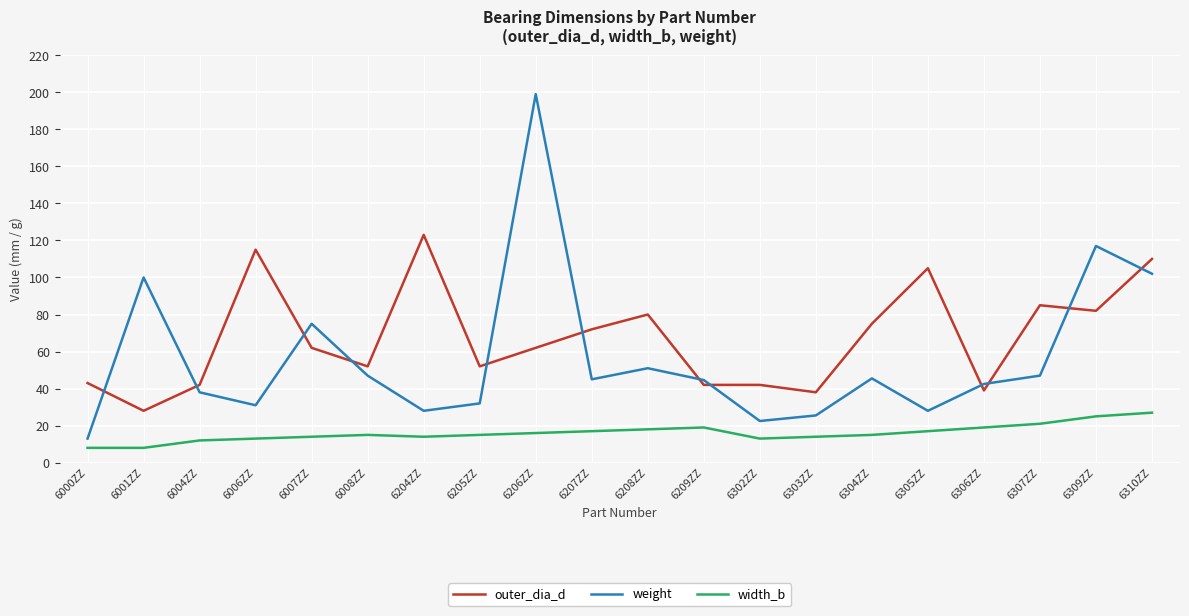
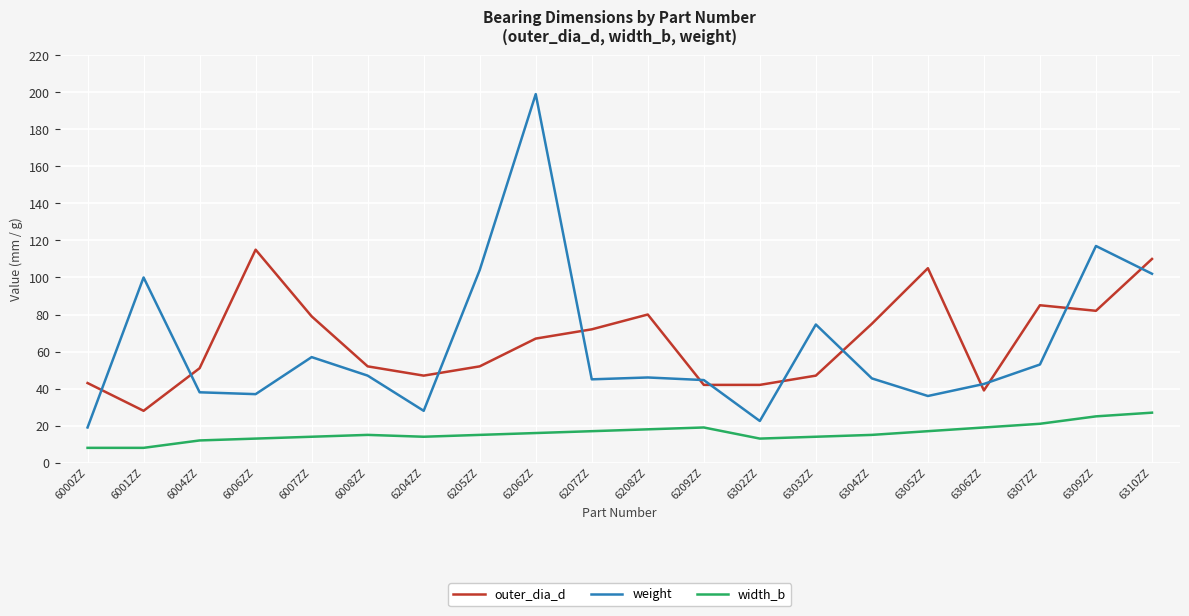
  {
    "outer_dia_d": {
      "6000ZZ": 43,
      "6001ZZ": 28,
-     "6004ZZ": 42,
+     "6004ZZ": 51,
      "6006ZZ": 115,
-     "6007ZZ": 62,
+     "6007ZZ": 79,
      "6008ZZ": 52,
-     "6204ZZ": 123,
+     "6204ZZ": 47,
      "6205ZZ": 52,
-     "6206ZZ": 62,
+     "6206ZZ": 67,
      "6207ZZ": 72,
      "6208ZZ": 80,
      "6209ZZ": 42,
      "6302ZZ": 42,
-     "6303ZZ": 38,
+     "6303ZZ": 47,
      "6304ZZ": 75,
      "6305ZZ": 105,
      "6306ZZ": 39,
      "6307ZZ": 85,
      "6309ZZ": 82,
      "6310ZZ": 110
    },
    "weight": {
-     "6000ZZ": 13,
+     "6000ZZ": 19,
      "6001ZZ": 100,
      "6004ZZ": 38,
-     "6006ZZ": 31,
-     "6007ZZ": 75,
+     "6006ZZ": 37,
+     "6007ZZ": 57,
      "6008ZZ": 47,
      "6204ZZ": 28,
-     "6205ZZ": 32,
+     "6205ZZ": 104,
      "6206ZZ": 199,
      "6207ZZ": 45,
-     "6208ZZ": 51,
+     "6208ZZ": 46,
      "6209ZZ": 45,
      "6302ZZ": 23,
-     "6303ZZ": 26,
+     "6303ZZ": 75,
      "6304ZZ": 46,
-     "6305ZZ": 28,
+     "6305ZZ": 36,
      "6306ZZ": 43,
-     "6307ZZ": 47,
+     "6307ZZ": 53,
      "6309ZZ": 117,
      "6310ZZ": 102
    },
    "width_b": {
      "6000ZZ": 8,
      "6001ZZ": 8,
      "6004ZZ": 12,
      "6006ZZ": 13,
      "6007ZZ": 14,
      "6008ZZ": 15,
      "6204ZZ": 14,
      "6205ZZ": 15,
      "6206ZZ": 16,
      "6207ZZ": 17,
      "6208ZZ": 18,
      "6209ZZ": 19,
      "6302ZZ": 13,
      "6303ZZ": 14,
      "6304ZZ": 15,
      "6305ZZ": 17,
      "6306ZZ": 19,
      "6307ZZ": 21,
      "6309ZZ": 25,
      "6310ZZ": 27
    }
  }
